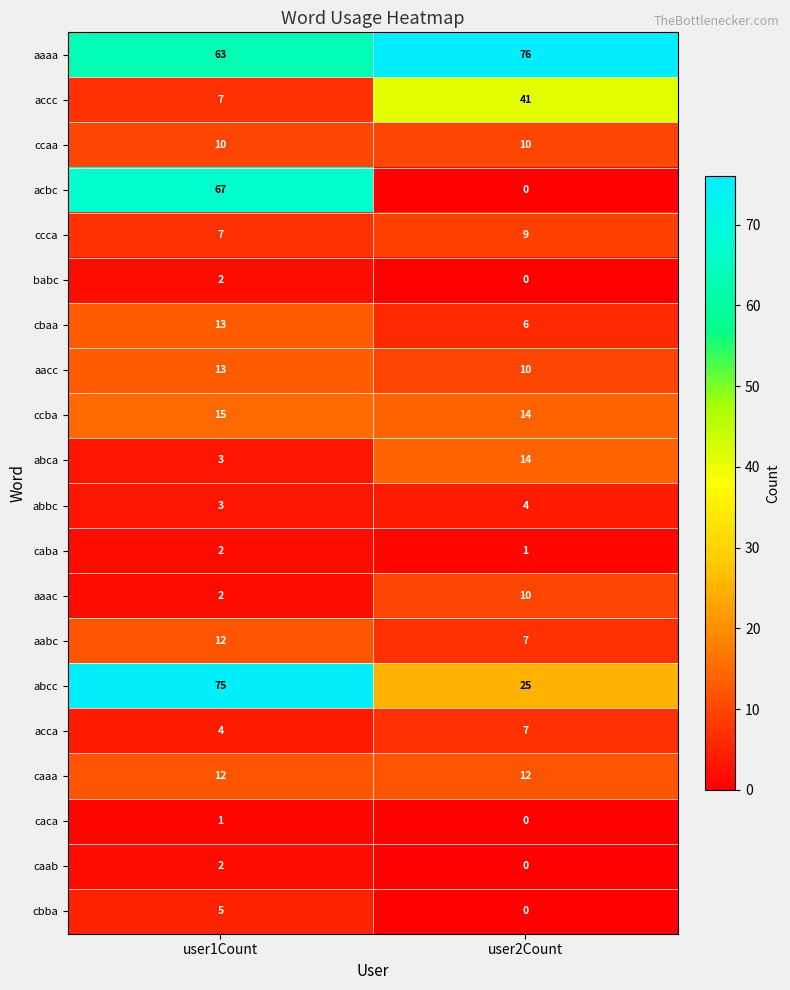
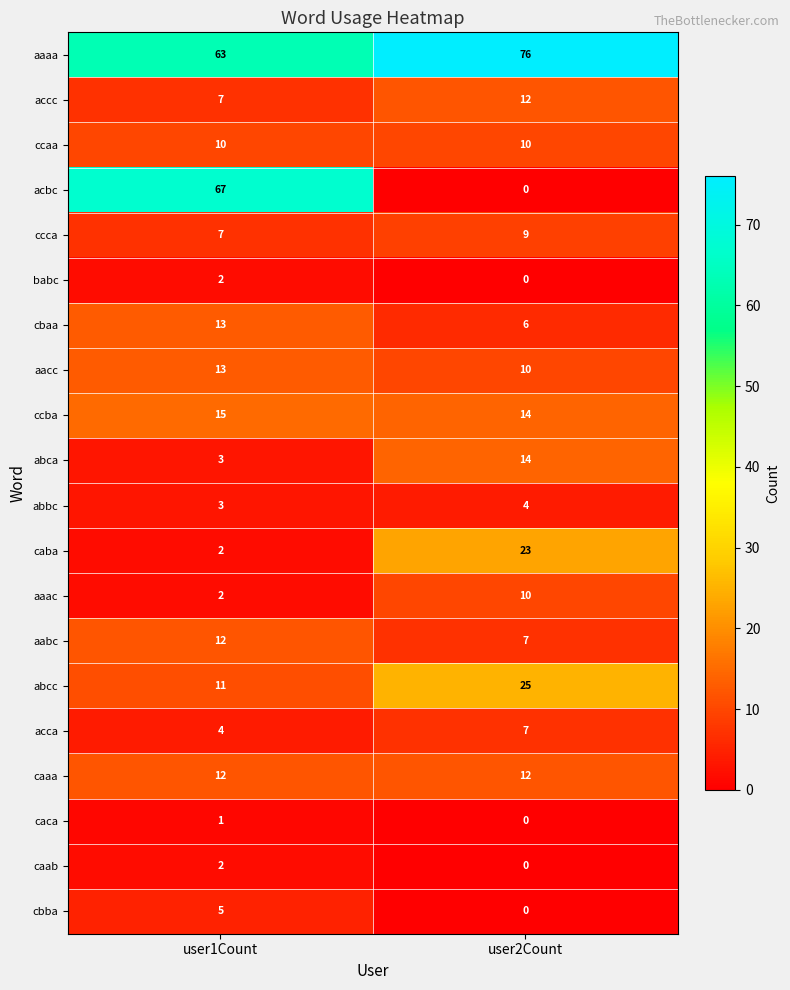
  {
    "aaaa": {
      "user1Count": 63,
      "user2Count": 76
    },
    "accc": {
      "user1Count": 7,
-     "user2Count": 41
+     "user2Count": 12
    },
    "ccaa": {
      "user1Count": 10,
      "user2Count": 10
    },
    "acbc": {
      "user1Count": 67,
      "user2Count": 0
    },
    "ccca": {
      "user1Count": 7,
      "user2Count": 9
    },
    "babc": {
      "user1Count": 2,
      "user2Count": 0
    },
    "cbaa": {
      "user1Count": 13,
      "user2Count": 6
    },
    "aacc": {
      "user1Count": 13,
      "user2Count": 10
    },
    "ccba": {
      "user1Count": 15,
      "user2Count": 14
    },
    "abca": {
      "user1Count": 3,
      "user2Count": 14
    },
    "abbc": {
      "user1Count": 3,
      "user2Count": 4
    },
    "caba": {
      "user1Count": 2,
-     "user2Count": 1
+     "user2Count": 23
    },
    "aaac": {
      "user1Count": 2,
      "user2Count": 10
    },
    "aabc": {
      "user1Count": 12,
      "user2Count": 7
    },
    "abcc": {
-     "user1Count": 75,
+     "user1Count": 11,
      "user2Count": 25
    },
    "acca": {
      "user1Count": 4,
      "user2Count": 7
    },
    "caaa": {
      "user1Count": 12,
      "user2Count": 12
    },
    "caca": {
      "user1Count": 1,
      "user2Count": 0
    },
    "caab": {
      "user1Count": 2,
      "user2Count": 0
    },
    "cbba": {
      "user1Count": 5,
      "user2Count": 0
    }
  }
